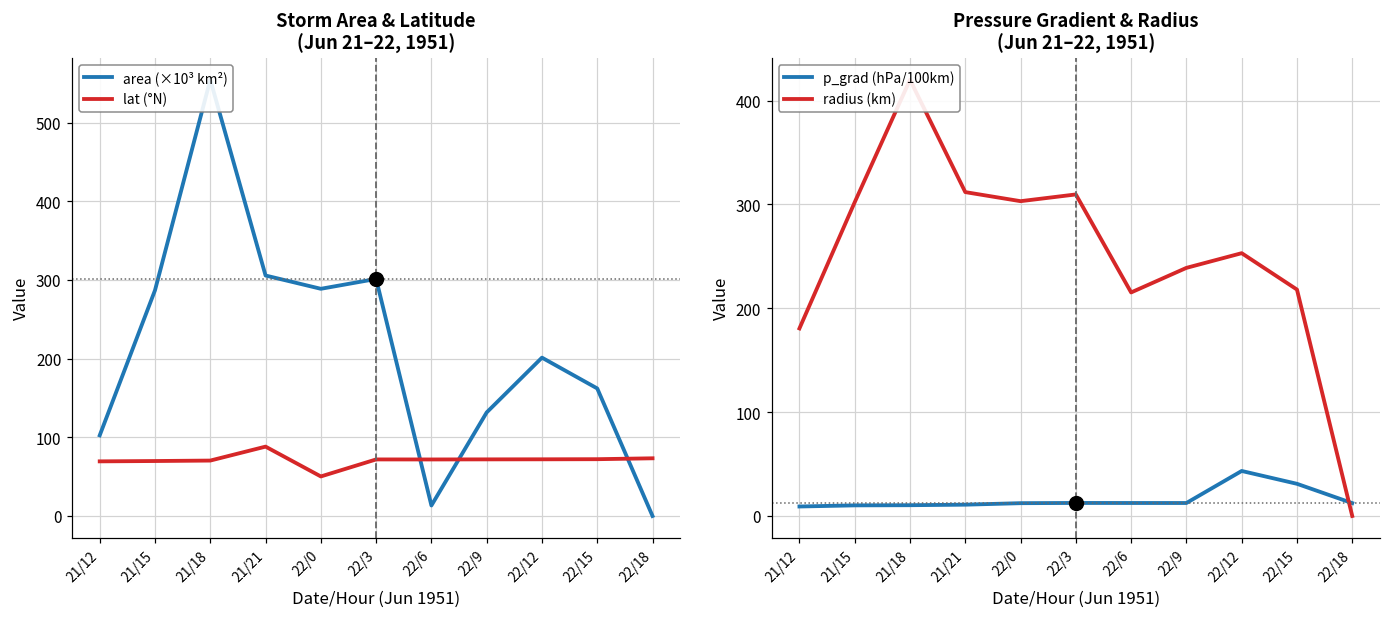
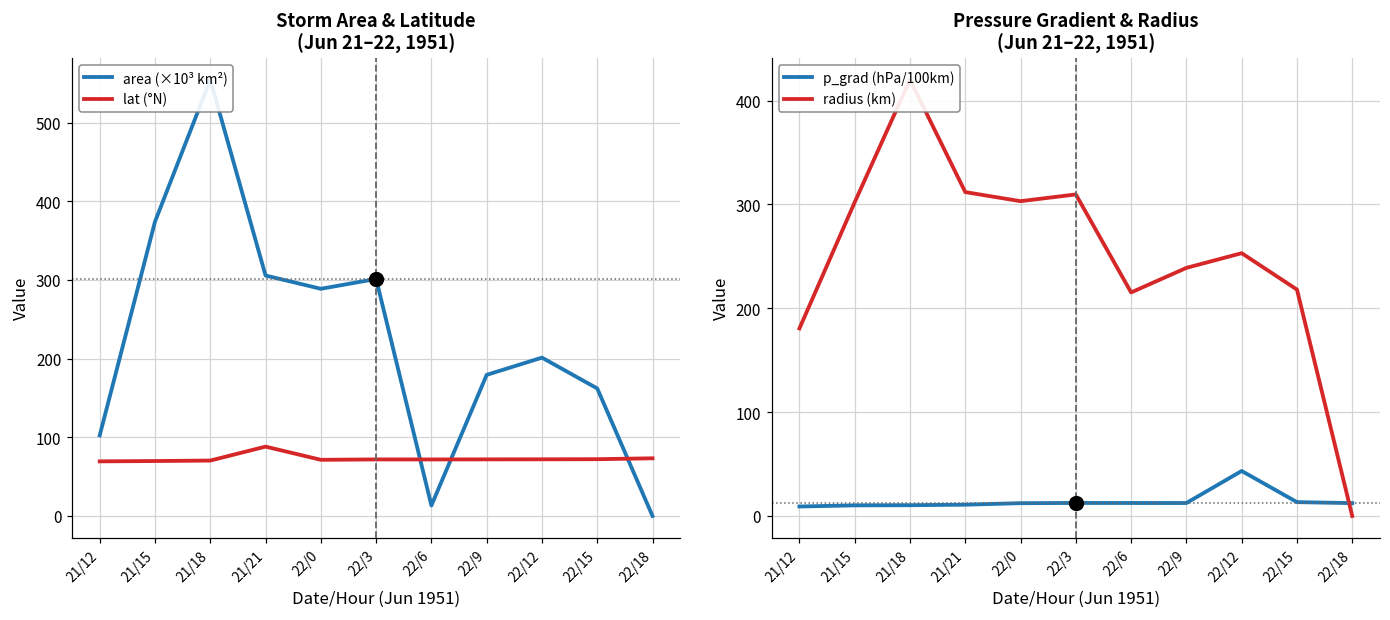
  {
    "Storm Area & Latitude (Jun 21–22, 1951)": {
      "area (×10³ km²)": {
        "21/12": 100,
-       "21/15": 290,
+       "21/15": 370,
        "21/21": 310,
        "22/0": 290,
        "22/6": 10,
-       "22/9": 130,
+       "22/9": 180,
        "22/12": 200,
        "22/15": 160,
        "22/18": 0
      },
      "lat (°N)": {
        "21/12": 70,
        "21/15": 70,
        "21/18": 70,
        "21/21": 90,
-       "22/0": 50,
+       "22/0": 70,
        "22/3": 70,
        "22/6": 70,
        "22/9": 70,
        "22/12": 70,
        "22/15": 70,
        "22/18": 70
      }
    },
    "Pressure Gradient & Radius (Jun 21–22, 1951)": {
      "p_grad (hPa/100km)": {
        "21/12": 10,
        "21/15": 10,
        "21/18": 10,
        "21/21": 10,
        "22/0": 10,
        "22/6": 10,
        "22/9": 10,
        "22/12": 40,
-       "22/15": 30,
+       "22/15": 10,
        "22/18": 10
      },
      "radius (km)": {
        "21/12": 180,
        "21/15": 300,
        "21/21": 310,
        "22/0": 300,
        "22/3": 310,
        "22/6": 220,
        "22/9": 240,
        "22/12": 250,
        "22/15": 220,
        "22/18": 0
      }
    }
  }
